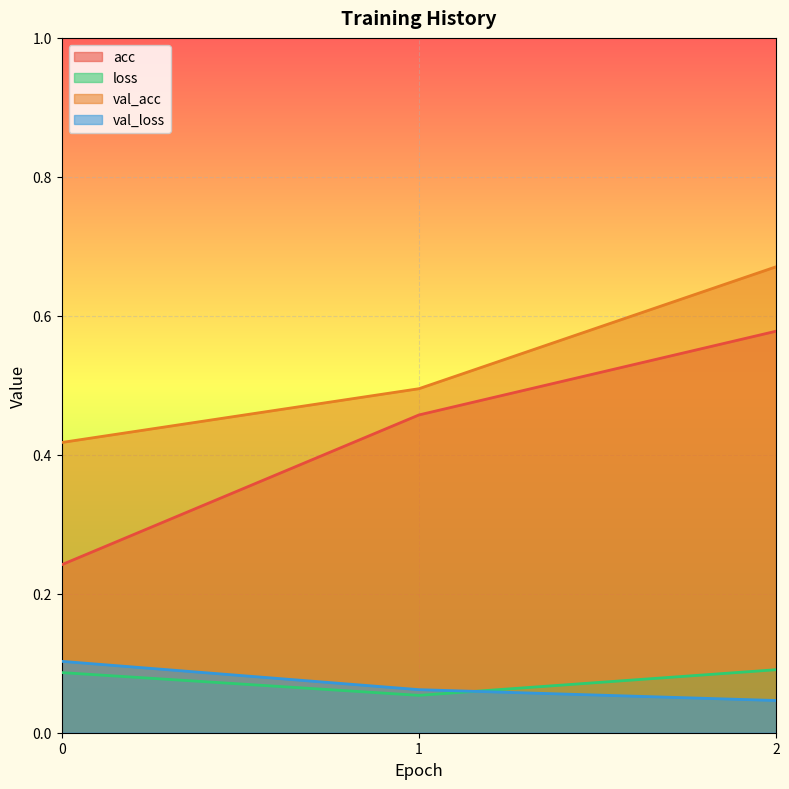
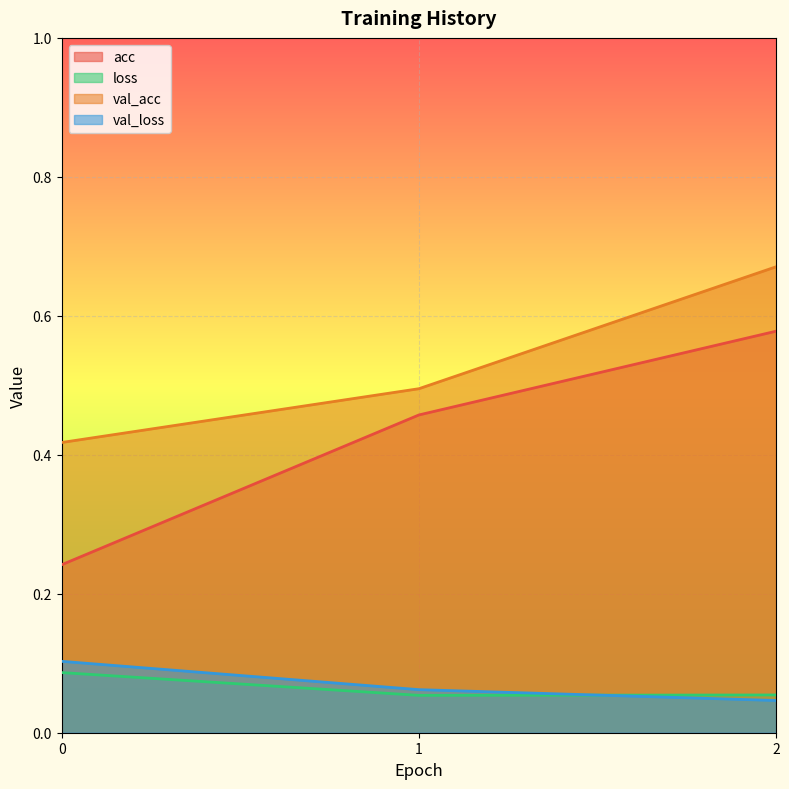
  {
    "loss": {
      "0": 0.09,
      "1": 0.05,
-     "2": 0.09
+     "2": 0.05
    },
    "val_loss": {
      "0": 0.10,
      "1": 0.06,
      "2": 0.05
    }
  }
